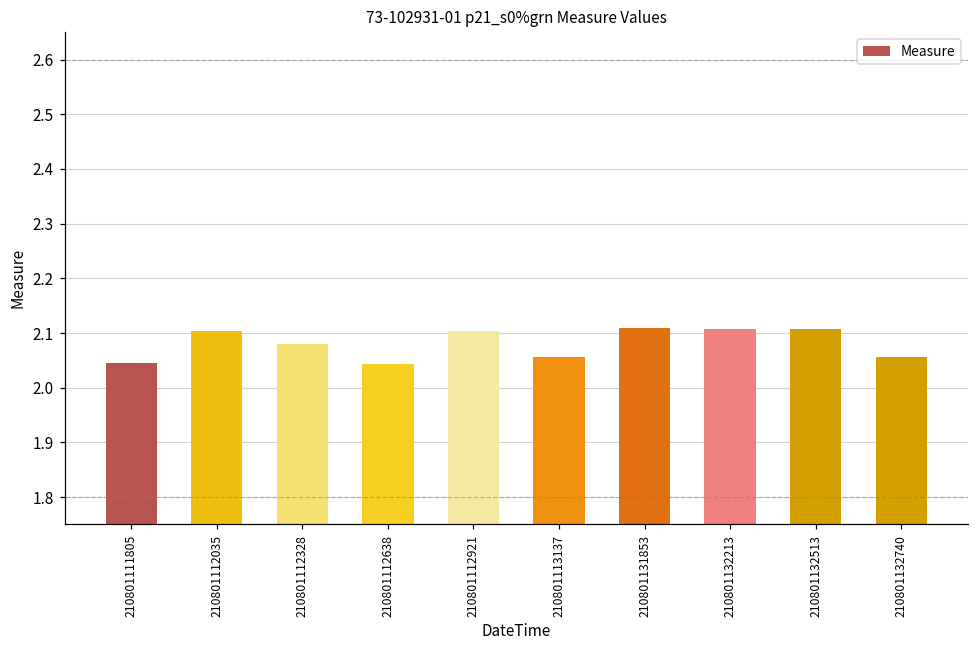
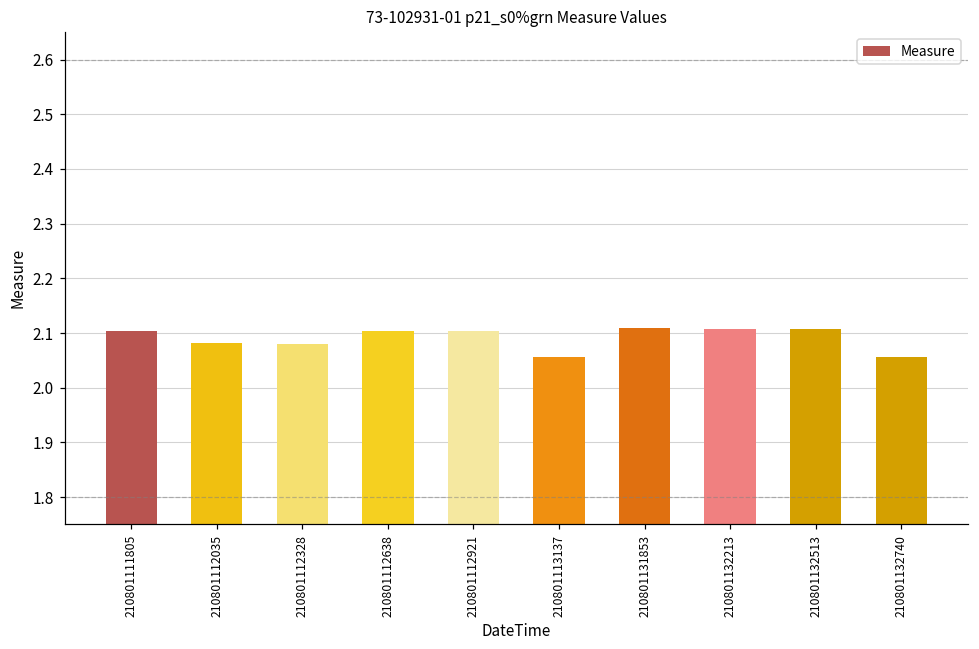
  {
-   "210801111805": 2.05,
-   "210801112035": 2.10,
+   "210801111805": 2.10,
+   "210801112035": 2.08,
    "210801112328": 2.08,
-   "210801112638": 2.04,
+   "210801112638": 2.10,
    "210801112921": 2.10,
    "210801113137": 2.06,
    "210801131853": 2.11,
    "210801132213": 2.11,
    "210801132513": 2.11,
    "210801132740": 2.06
  }
